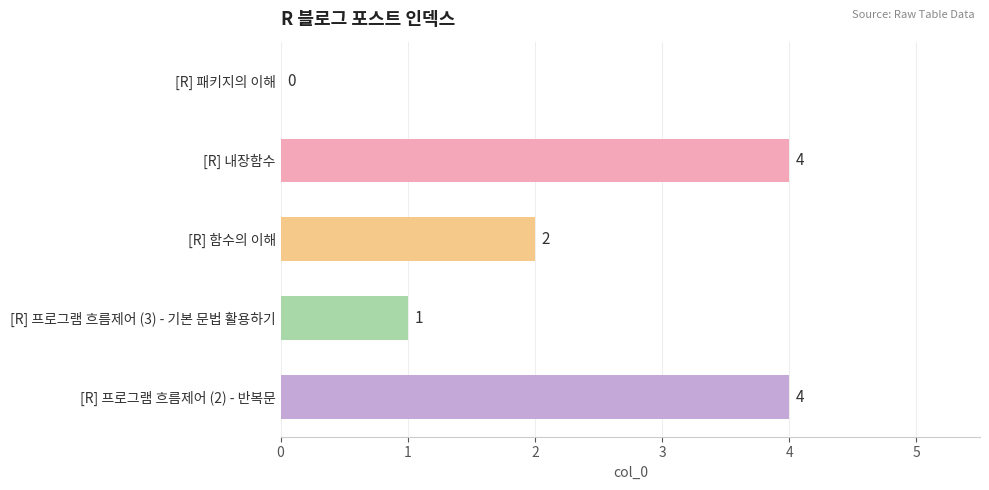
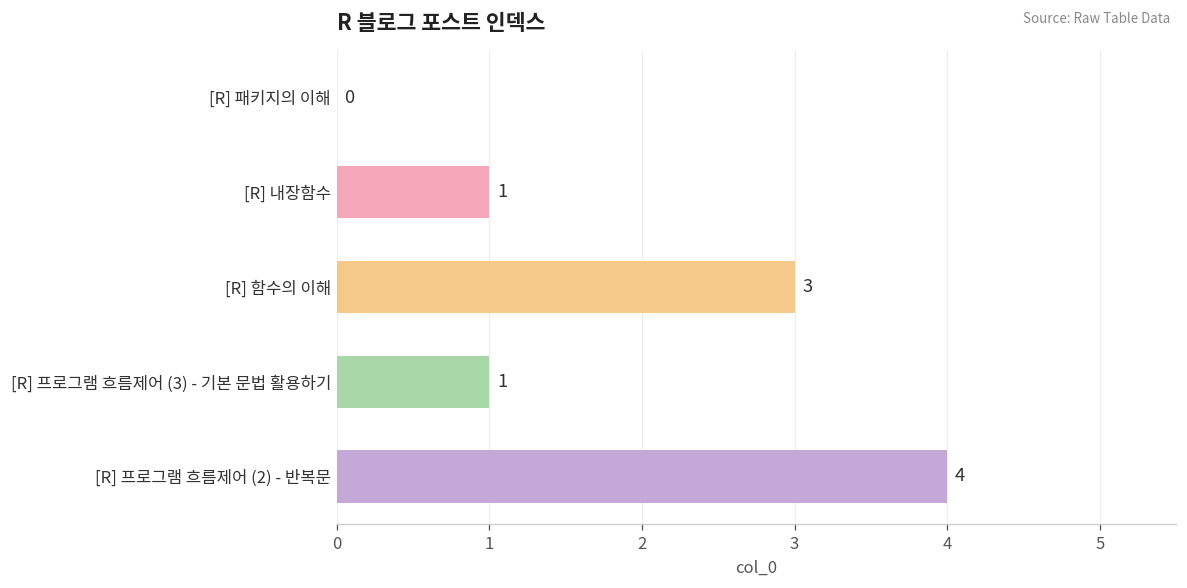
  {
    "[R] 패키지의 이해": 0,
-   "[R] 내장함수": 4,
-   "[R] 함수의 이해": 2,
+   "[R] 내장함수": 1,
+   "[R] 함수의 이해": 3,
    "[R] 프로그램 흐름제어 (3) - 기본 문법 활용하기": 1,
    "[R] 프로그램 흐름제어 (2) - 반복문": 4
  }
